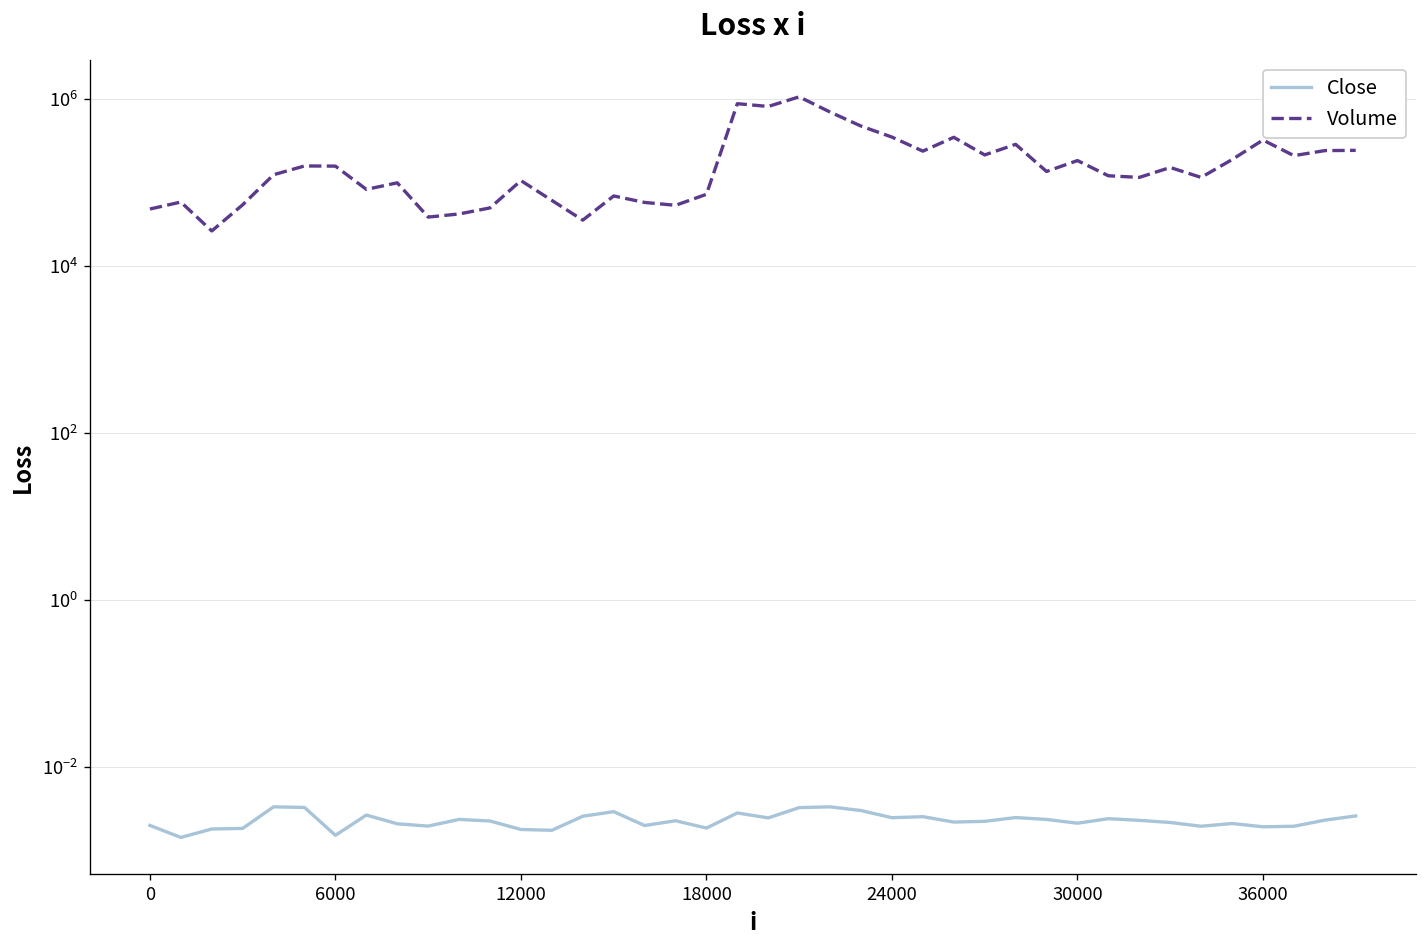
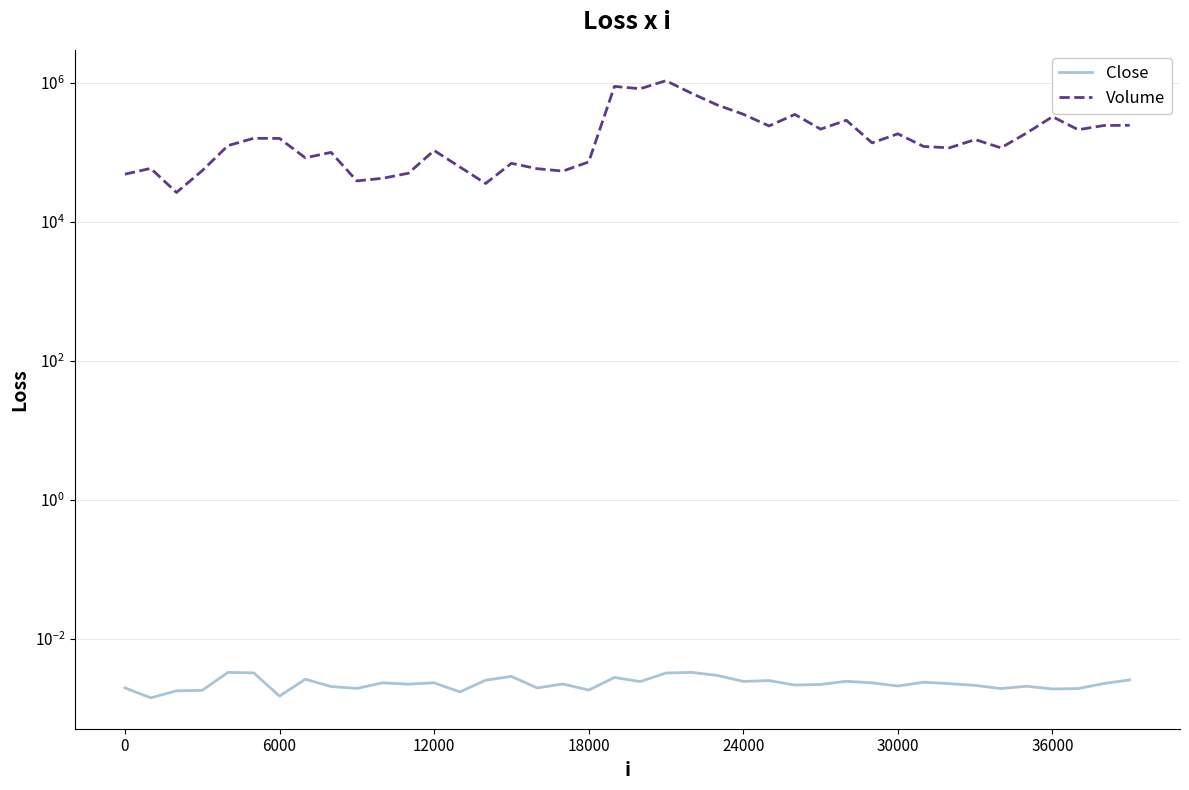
  {
    "Close": {
      "0": 0.0020,
      "6000": 0.0015,
-     "12000": 0.0018,
+     "12000": 0.0023,
      "18000": 0.0018,
      "24000": 0.0025,
      "30000": 0.0021,
      "36000": 0.0019
    },
    "Volume": {
      "0": 50000,
      "6000": 160000,
      "12000": 110000,
      "18000": 70000,
      "24000": 400000,
      "30000": 180000,
      "36000": 300000
    }
  }
